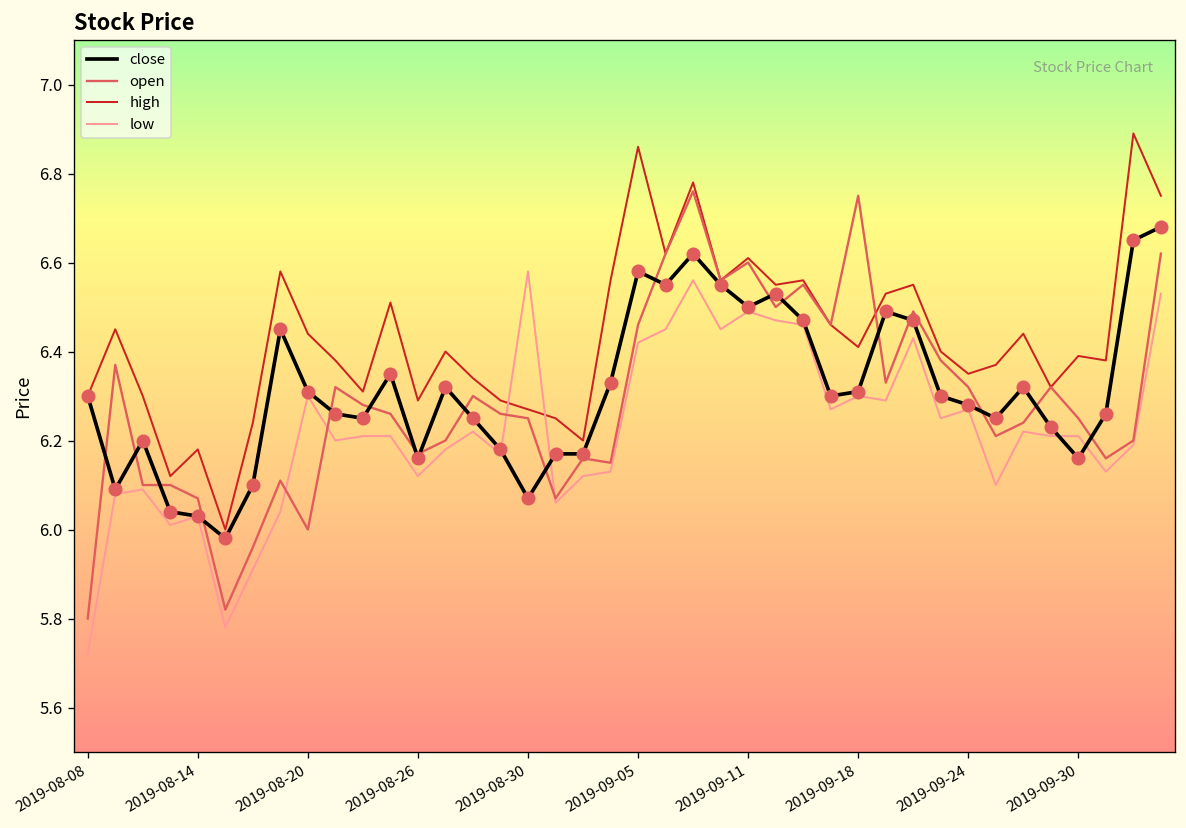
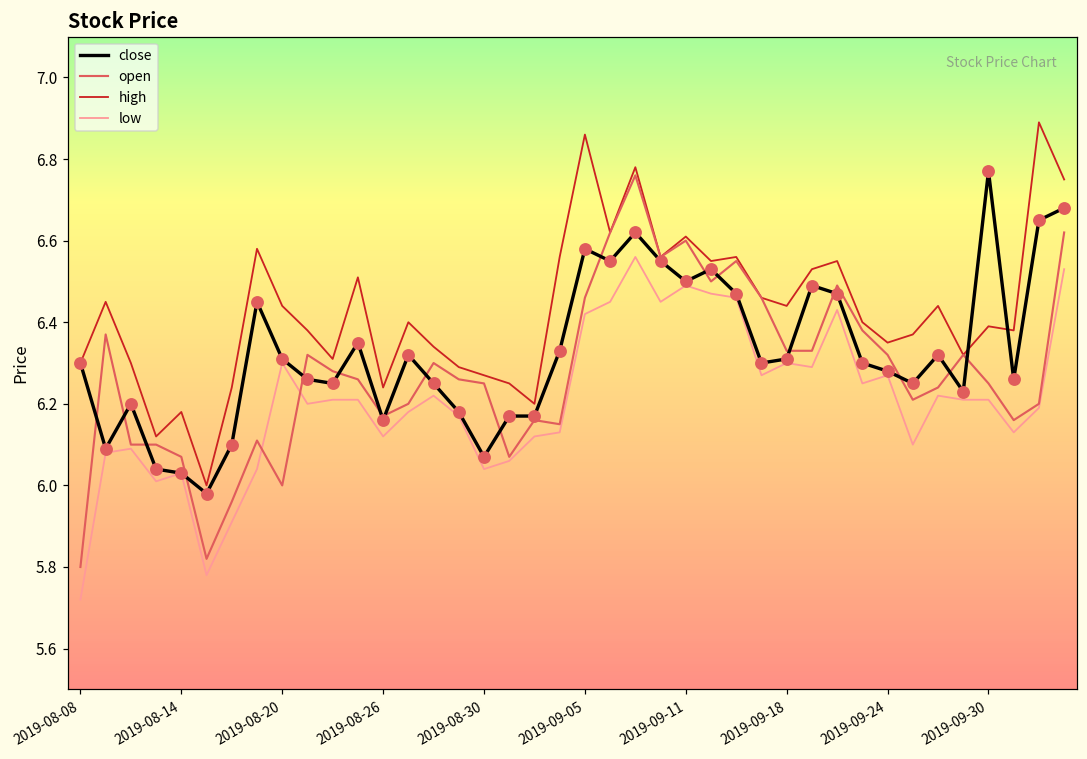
  {
    "close": {
      "2019-08-20": 6.31,
      "2019-08-26": 6.16,
      "2019-08-30": 6.07,
      "2019-09-05": 6.58,
      "2019-09-11": 6.50,
      "2019-09-18": 6.31,
      "2019-09-24": 6.28,
-     "2019-09-30": 6.16
+     "2019-09-30": 6.77
    },
    "open": {
      "2019-08-08": 5.80,
      "2019-08-14": 6.07,
      "2019-08-20": 6.00,
      "2019-08-26": 6.17,
      "2019-08-30": 6.25,
      "2019-09-05": 6.46,
      "2019-09-11": 6.60,
-     "2019-09-18": 6.75,
+     "2019-09-18": 6.33,
      "2019-09-24": 6.32,
      "2019-09-30": 6.25
    },
    "high": {
      "2019-08-14": 6.18,
      "2019-08-20": 6.44,
-     "2019-08-26": 6.29,
+     "2019-08-26": 6.24,
      "2019-08-30": 6.27,
      "2019-09-05": 6.86,
      "2019-09-11": 6.61,
-     "2019-09-18": 6.41,
+     "2019-09-18": 6.44,
      "2019-09-24": 6.35,
      "2019-09-30": 6.39
    },
    "low": {
      "2019-08-08": 5.72,
      "2019-08-20": 6.30,
      "2019-08-26": 6.12,
-     "2019-08-30": 6.58,
+     "2019-08-30": 6.04,
      "2019-09-05": 6.42,
      "2019-09-11": 6.49,
      "2019-09-18": 6.30,
      "2019-09-24": 6.27,
      "2019-09-30": 6.21
    }
  }
